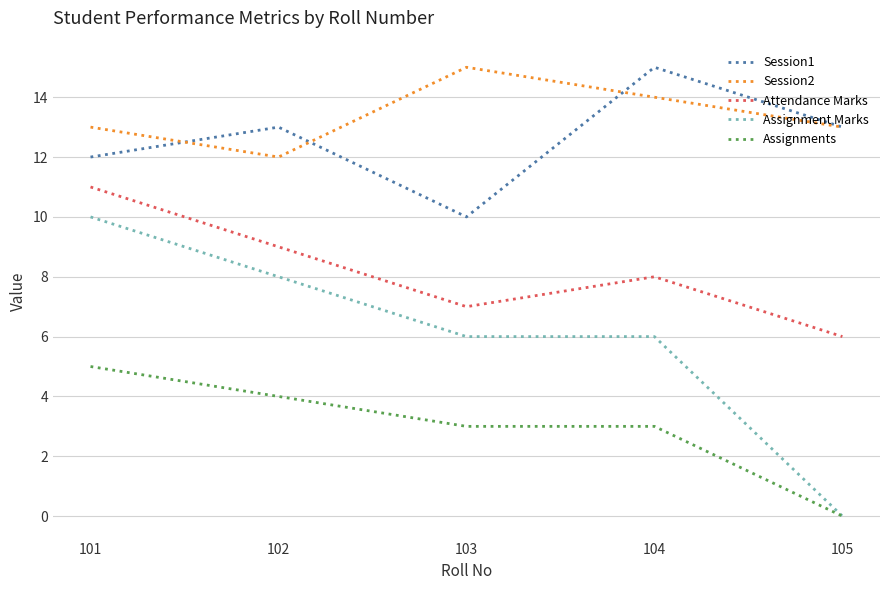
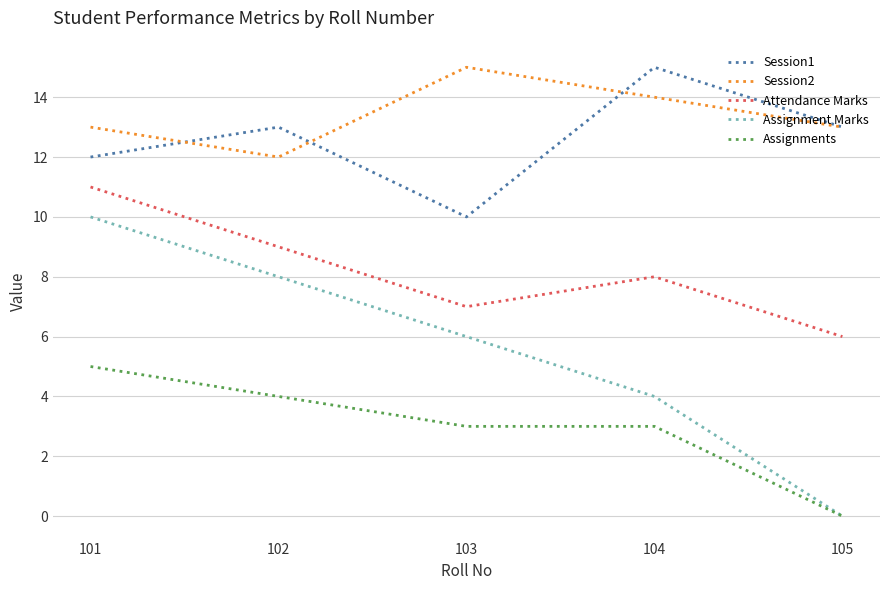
  {
    "Session1": {
      "101": 12,
      "102": 13,
      "103": 10,
      "104": 15
    },
    "Session2": {
      "101": 13,
      "102": 12,
      "103": 15,
      "104": 14
    },
    "Attendance Marks": {
      "101": 11,
      "102": 9,
      "103": 7,
      "104": 8,
      "105": 6
    },
    "Assignment Marks": {
      "101": 10,
      "102": 8,
      "103": 6,
-     "104": 6
+     "104": 4
    },
    "Assignments": {
      "101": 5,
      "102": 4,
      "103": 3,
      "104": 3
    }
  }
